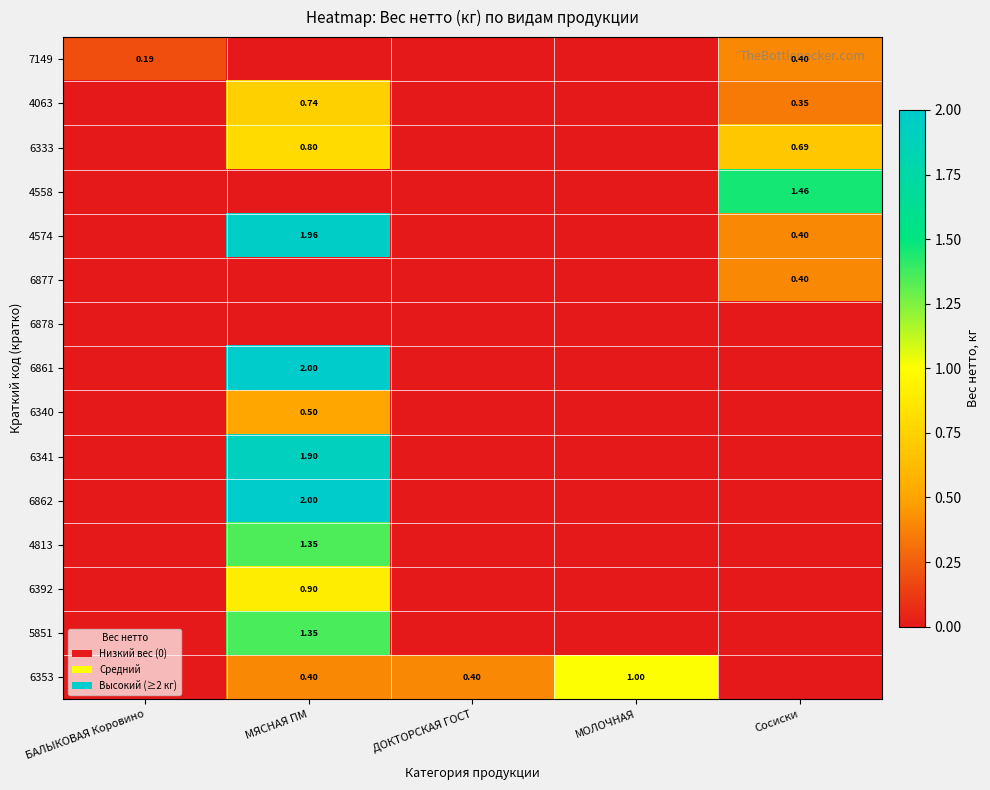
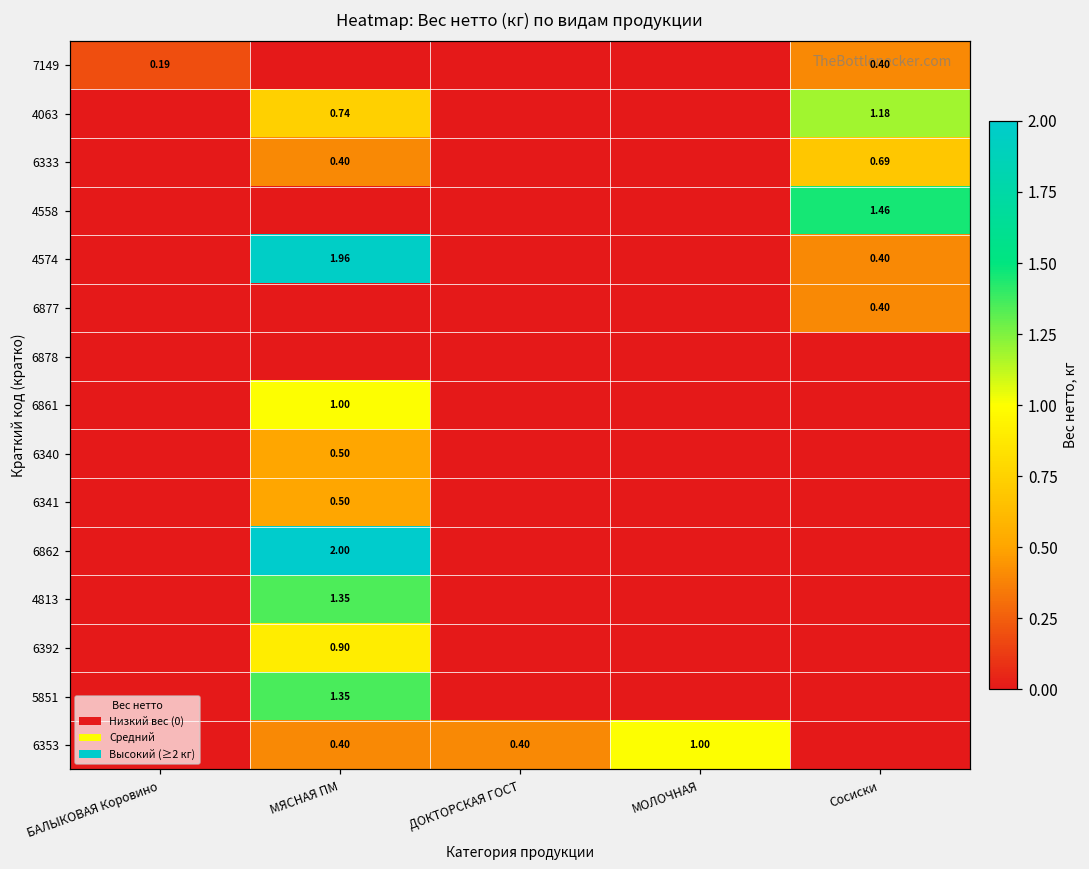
  {
    "7149": {
      "БАЛЫКОВАЯ Коровино": 0.19
    },
    "4063": {
      "МЯСНАЯ ПМ": 0.74,
-     "Сосиски": 0.35
+     "Сосиски": 1.18
    },
    "6333": {
-     "МЯСНАЯ ПМ": 0.80,
+     "МЯСНАЯ ПМ": 0.40,
      "Сосиски": 0.69
    },
    "4558": {
      "Сосиски": 1.46
    },
    "4574": {
      "МЯСНАЯ ПМ": 1.96,
      "Сосиски": 0.40
    },
    "6877": {
      "Сосиски": 0.40
    },
    "6861": {
-     "МЯСНАЯ ПМ": 2.00
+     "МЯСНАЯ ПМ": 1.00
    },
    "6340": {
      "МЯСНАЯ ПМ": 0.50
    },
    "6341": {
-     "МЯСНАЯ ПМ": 1.90
+     "МЯСНАЯ ПМ": 0.50
    },
    "6862": {
      "МЯСНАЯ ПМ": 2.00
    },
    "4813": {
      "МЯСНАЯ ПМ": 1.35
    },
    "6392": {
      "МЯСНАЯ ПМ": 0.90
    },
    "5851": {
      "МЯСНАЯ ПМ": 1.35
    },
    "6353": {
      "МЯСНАЯ ПМ": 0.40,
      "ДОКТОРСКАЯ ГОСТ": 0.40,
      "МОЛОЧНАЯ": 1.00
    }
  }
